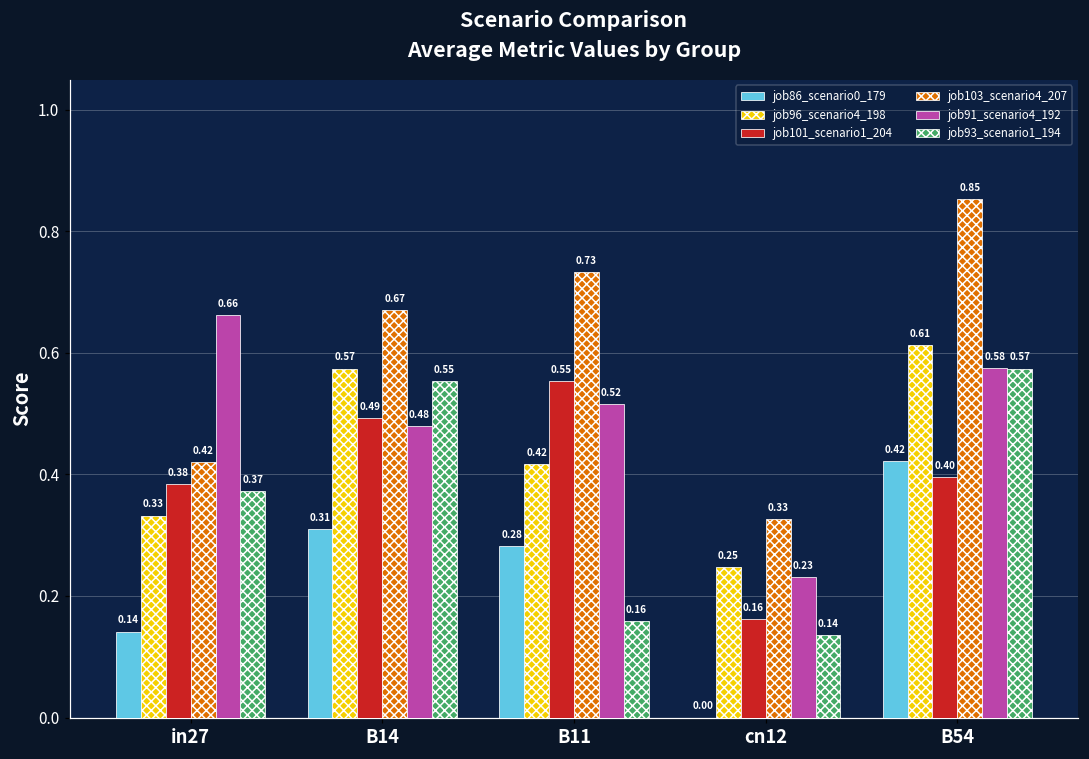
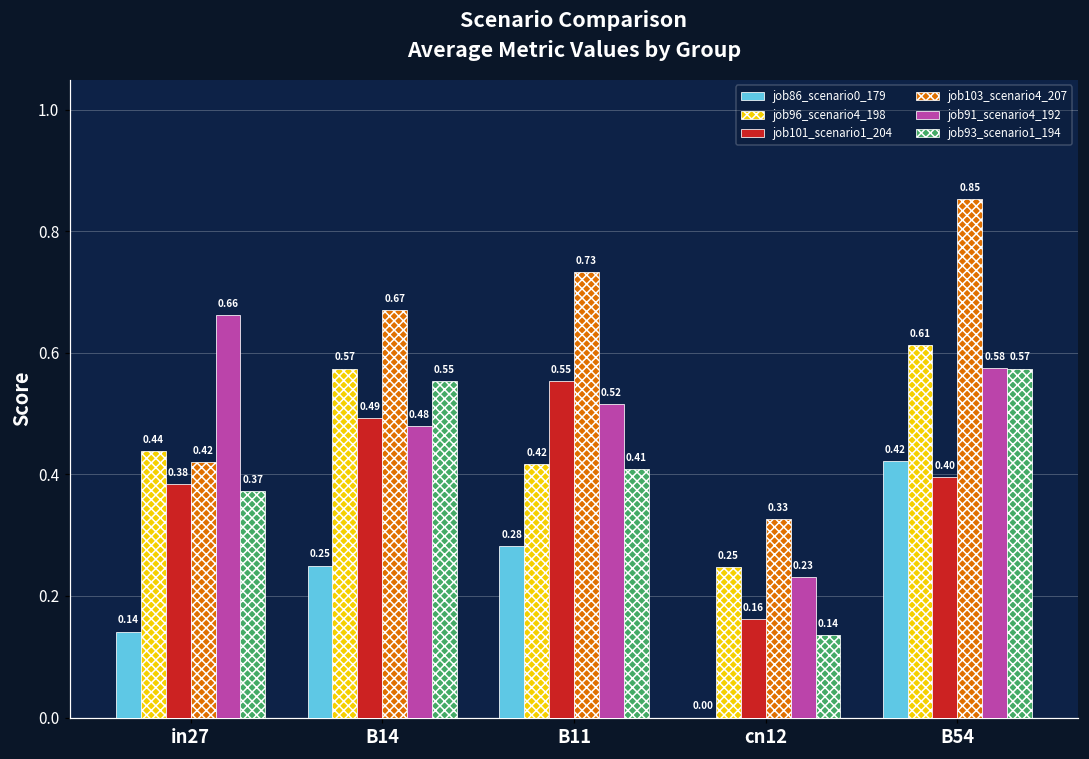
  {
    "job86_scenario0_179": {
      "in27": 0.14,
-     "B14": 0.31,
+     "B14": 0.25,
      "B11": 0.28,
      "cn12": 0.00,
      "B54": 0.42
    },
    "job96_scenario4_198": {
-     "in27": 0.33,
+     "in27": 0.44,
      "B14": 0.57,
      "B11": 0.42,
      "cn12": 0.25,
      "B54": 0.61
    },
    "job101_scenario1_204": {
      "in27": 0.38,
      "B14": 0.49,
      "B11": 0.55,
      "cn12": 0.16,
      "B54": 0.40
    },
    "job103_scenario4_207": {
      "in27": 0.42,
      "B14": 0.67,
      "B11": 0.73,
      "cn12": 0.33,
      "B54": 0.85
    },
    "job91_scenario4_192": {
      "in27": 0.66,
      "B14": 0.48,
      "B11": 0.52,
      "cn12": 0.23,
      "B54": 0.58
    },
    "job93_scenario1_194": {
      "in27": 0.37,
      "B14": 0.55,
-     "B11": 0.16,
+     "B11": 0.41,
      "cn12": 0.14,
      "B54": 0.57
    }
  }
